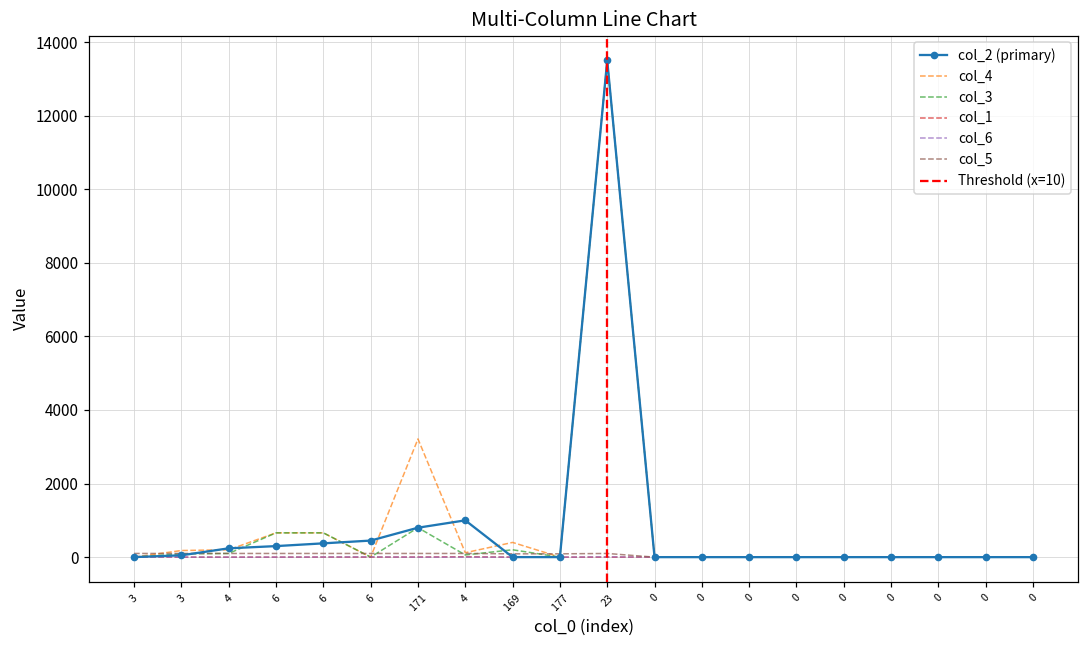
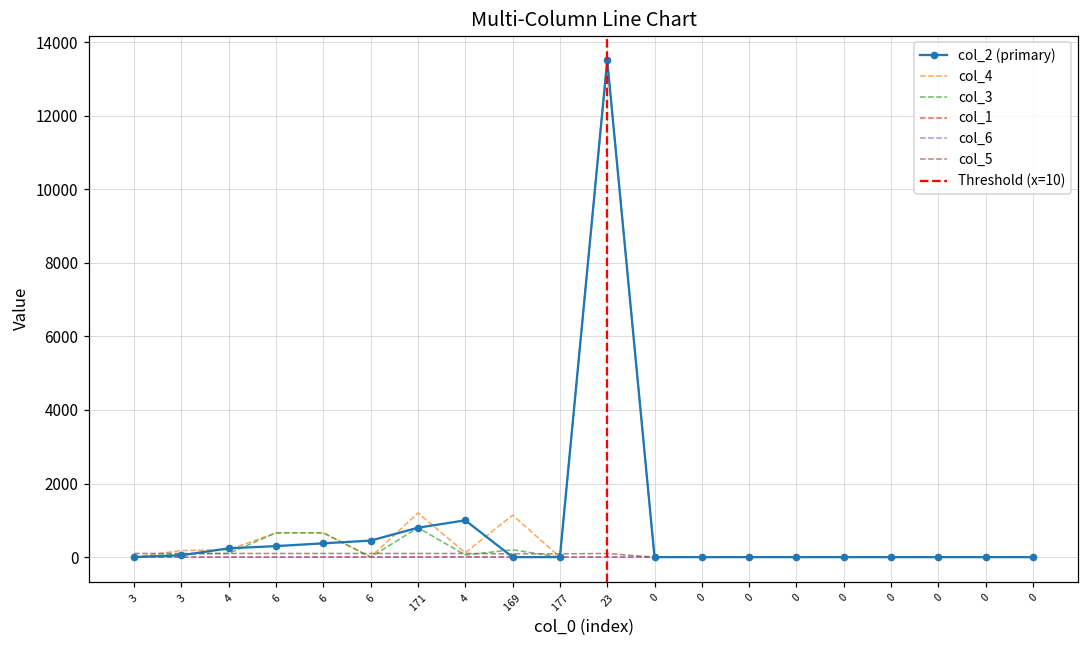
  {
    "col_4": {
-     "171": 3200,
-     "169": 400
+     "171": 1200,
+     "169": 1100
    },
    "col_3": {
      "169": 200
    },
    "col_6": {
      "171": 0,
      "23": 0
    },
    "col_5": {
      "171": 100,
      "169": 100,
      "177": 100,
      "23": 100
    }
  }
